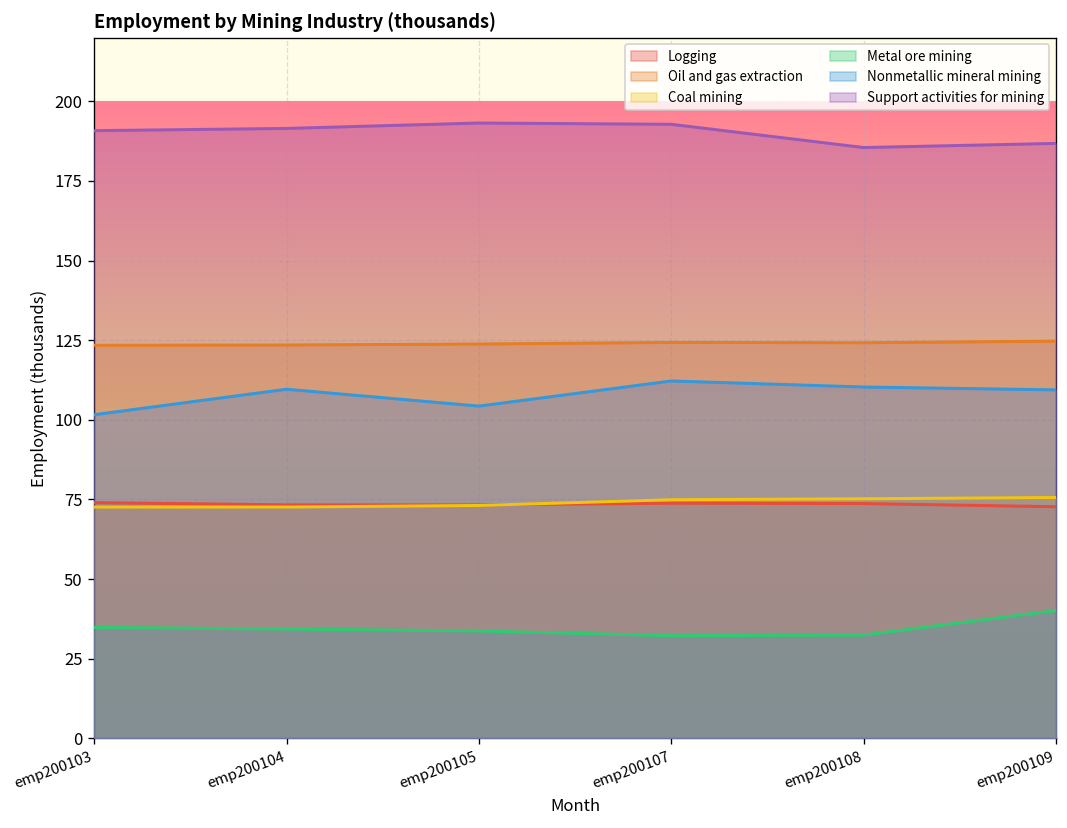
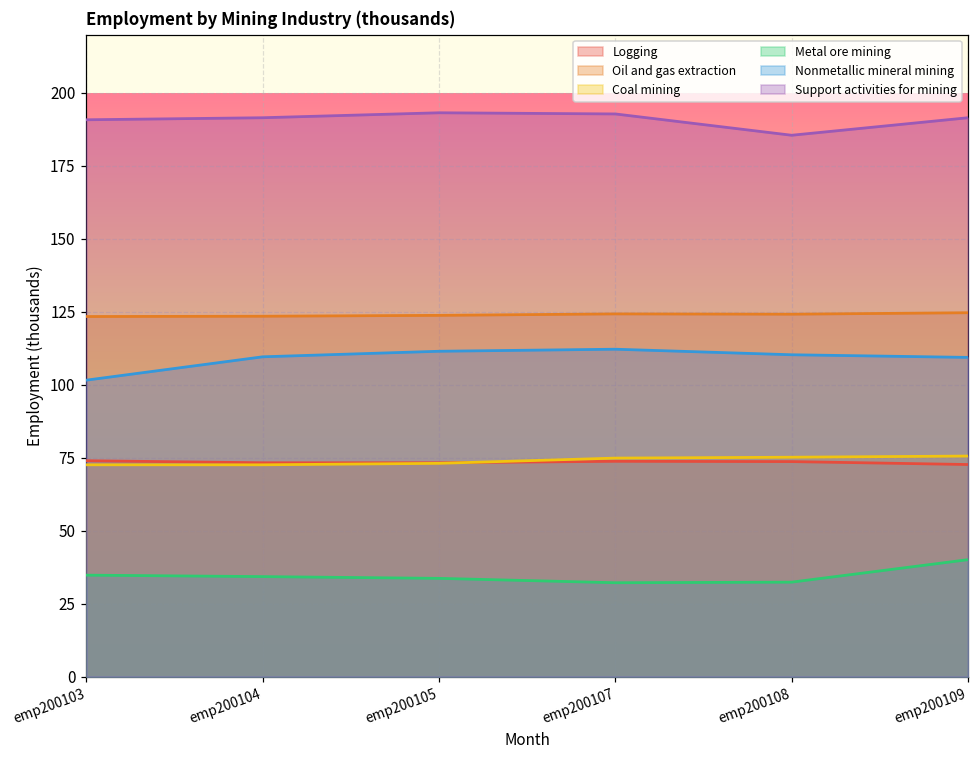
  {
    "Metal ore mining": {
      "emp200103": 35,
      "emp200104": 34,
      "emp200105": 34,
      "emp200107": 32,
      "emp200108": 32,
      "emp200109": 40
    },
    "Nonmetallic mineral mining": {
      "emp200103": 102,
      "emp200104": 110,
-     "emp200105": 104,
+     "emp200105": 112,
      "emp200107": 112,
      "emp200108": 110,
      "emp200109": 109
    },
    "Support activities for mining": {
      "emp200103": 191,
      "emp200104": 192,
      "emp200105": 193,
      "emp200107": 193,
      "emp200108": 186,
-     "emp200109": 187
+     "emp200109": 192
    }
  }
